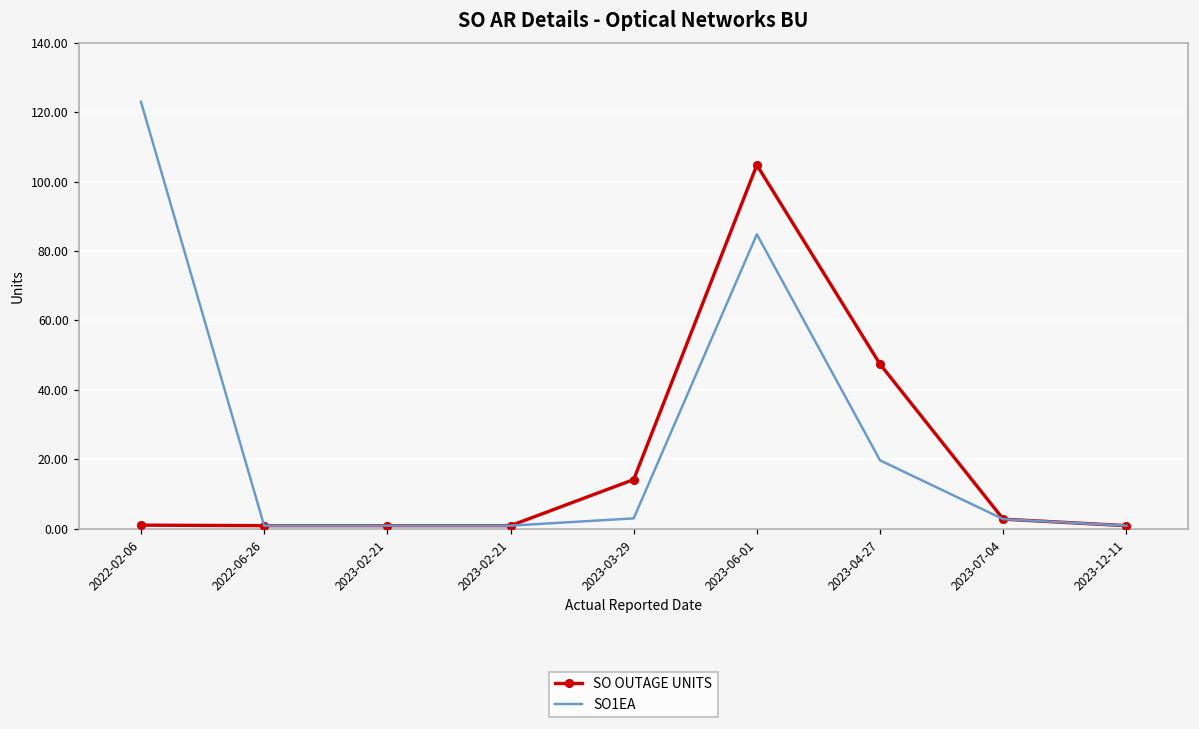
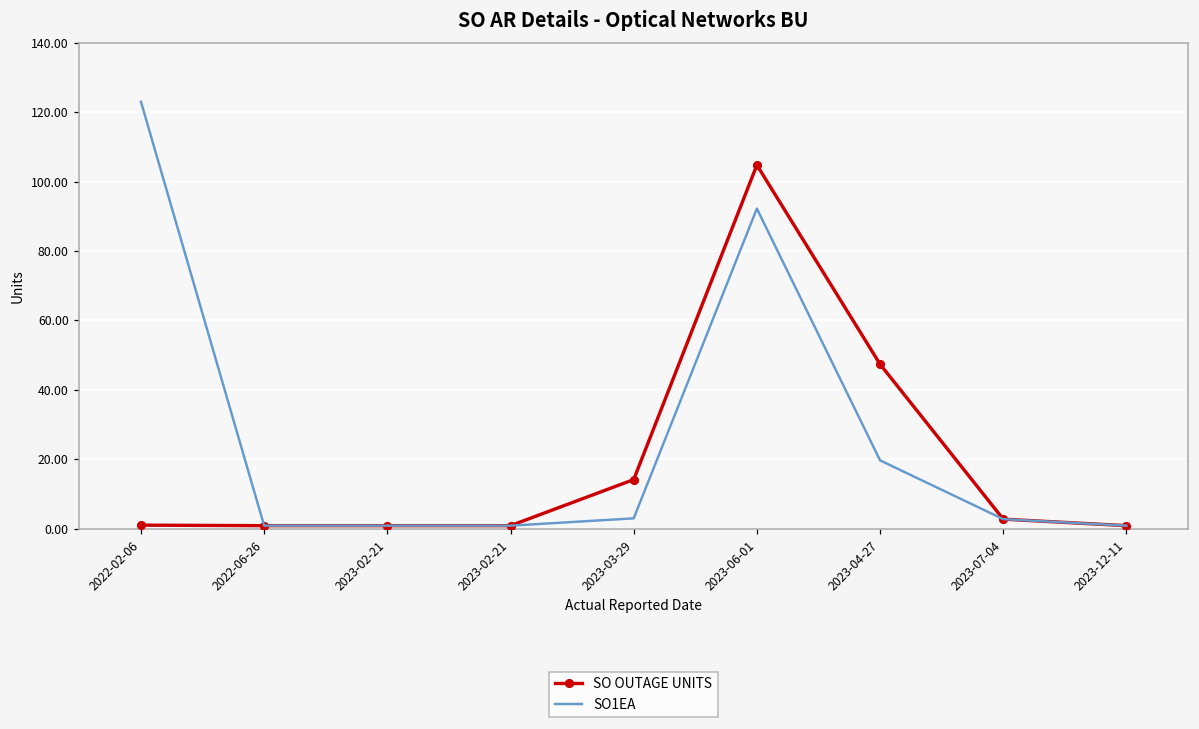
  {
    "SO OUTAGE UNITS": {
      "2022-02-06": 1,
      "2023-03-29": 14,
      "2023-06-01": 105,
      "2023-04-27": 47
    },
    "SO1EA": {
      "2022-02-06": 123,
      "2023-03-29": 3,
-     "2023-06-01": 85,
+     "2023-06-01": 92,
      "2023-04-27": 20
    }
  }
